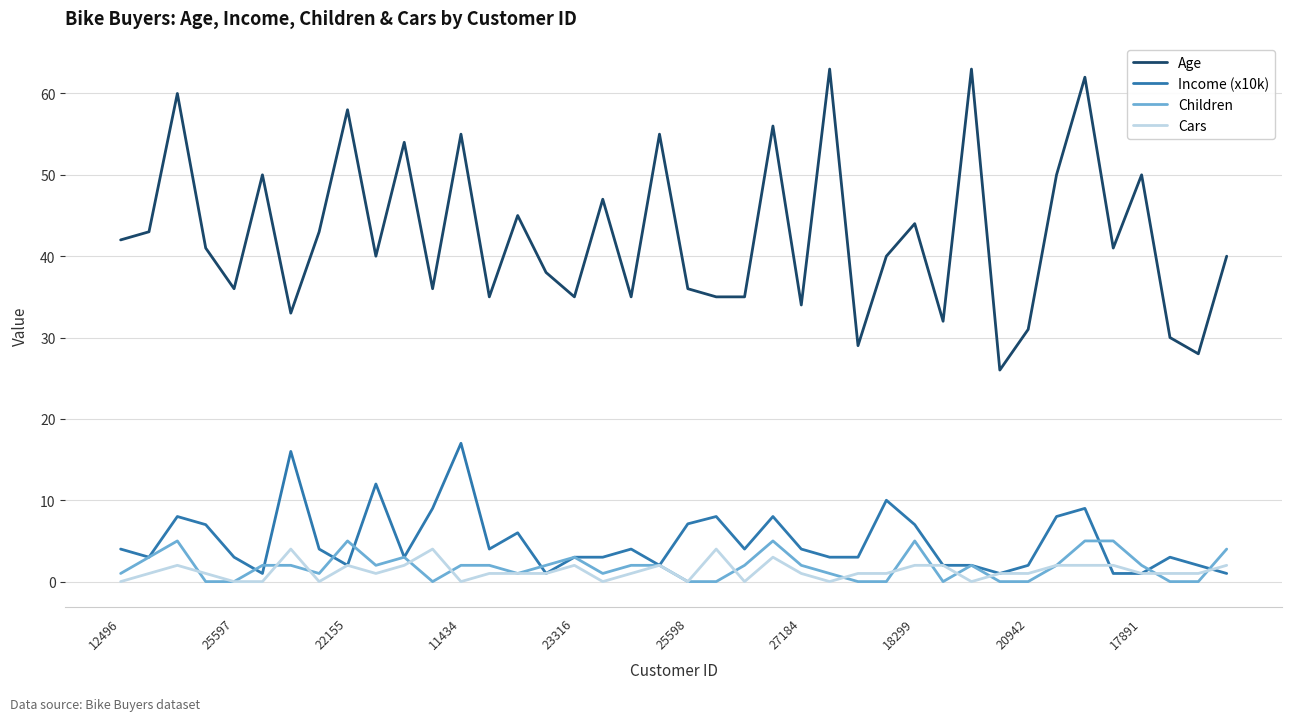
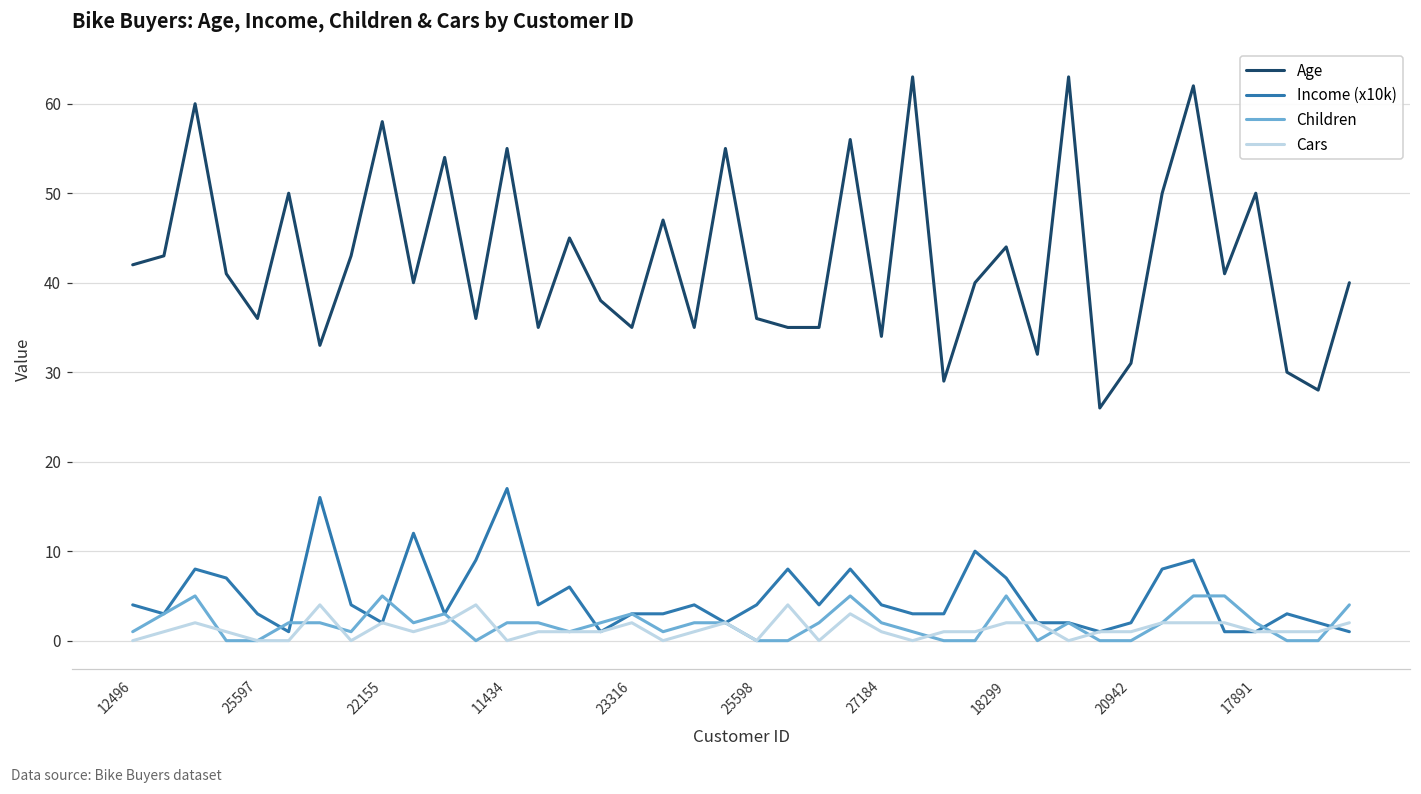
  {
    "Age": {
      "12496": 42,
      "25597": 36,
      "22155": 58,
      "11434": 55,
      "23316": 35,
      "25598": 36,
      "27184": 34,
      "18299": 44,
      "20942": 31,
      "17891": 50
    },
    "Income (x10k)": {
      "12496": 4,
      "25597": 3,
      "11434": 17,
-     "25598": 7,
+     "25598": 4,
      "27184": 4,
      "18299": 7,
      "20942": 2
    },
    "Children": {
      "12496": 1,
      "22155": 5,
      "11434": 2,
      "27184": 2,
      "18299": 5,
      "20942": 0,
      "17891": 2
    },
    "Cars": {
      "12496": 0,
      "11434": 0,
      "23316": 2,
      "27184": 1,
      "18299": 2,
      "20942": 1
    }
  }
